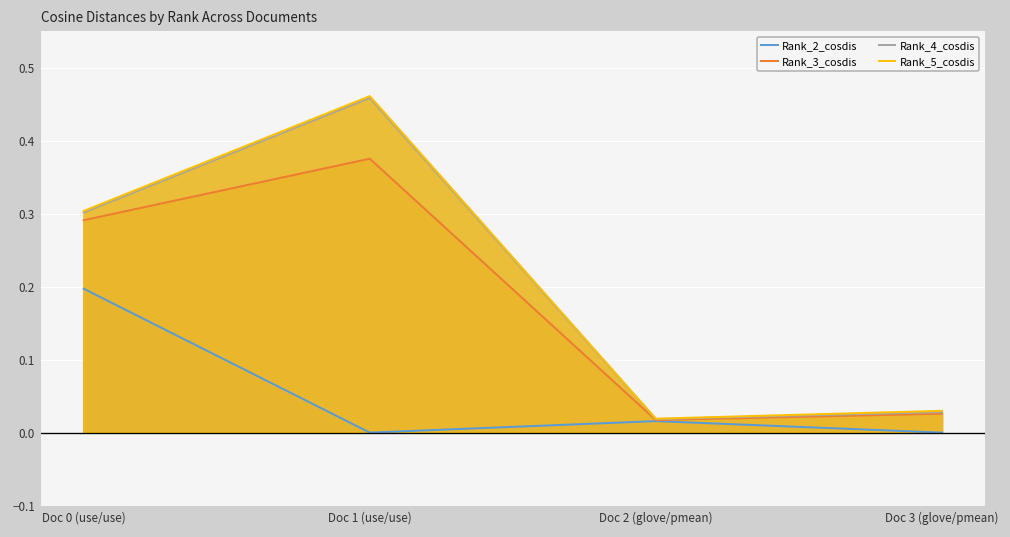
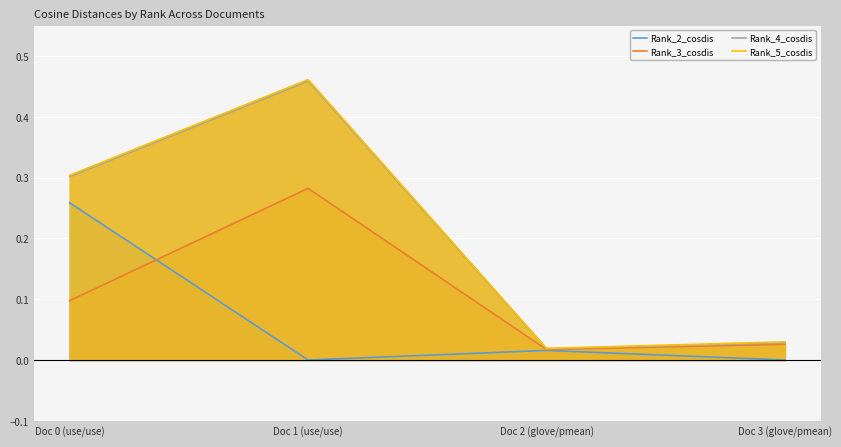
  {
    "Rank_2_cosdis": {
-     "Doc 0 (use/use)": 0.20,
+     "Doc 0 (use/use)": 0.26,
      "Doc 1 (use/use)": 0.00,
      "Doc 3 (glove/pmean)": 0.00
    },
    "Rank_3_cosdis": {
-     "Doc 0 (use/use)": 0.29,
-     "Doc 1 (use/use)": 0.38
+     "Doc 0 (use/use)": 0.10,
+     "Doc 1 (use/use)": 0.28
    }
  }
